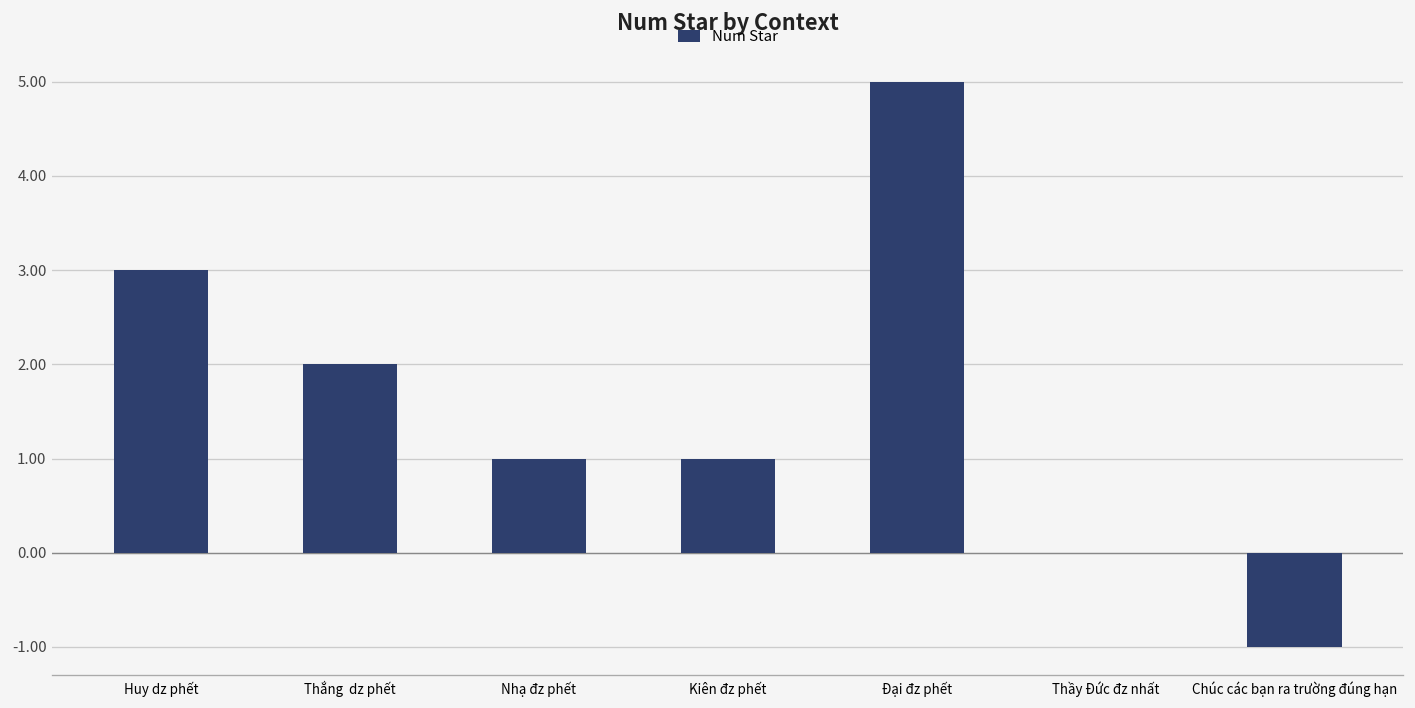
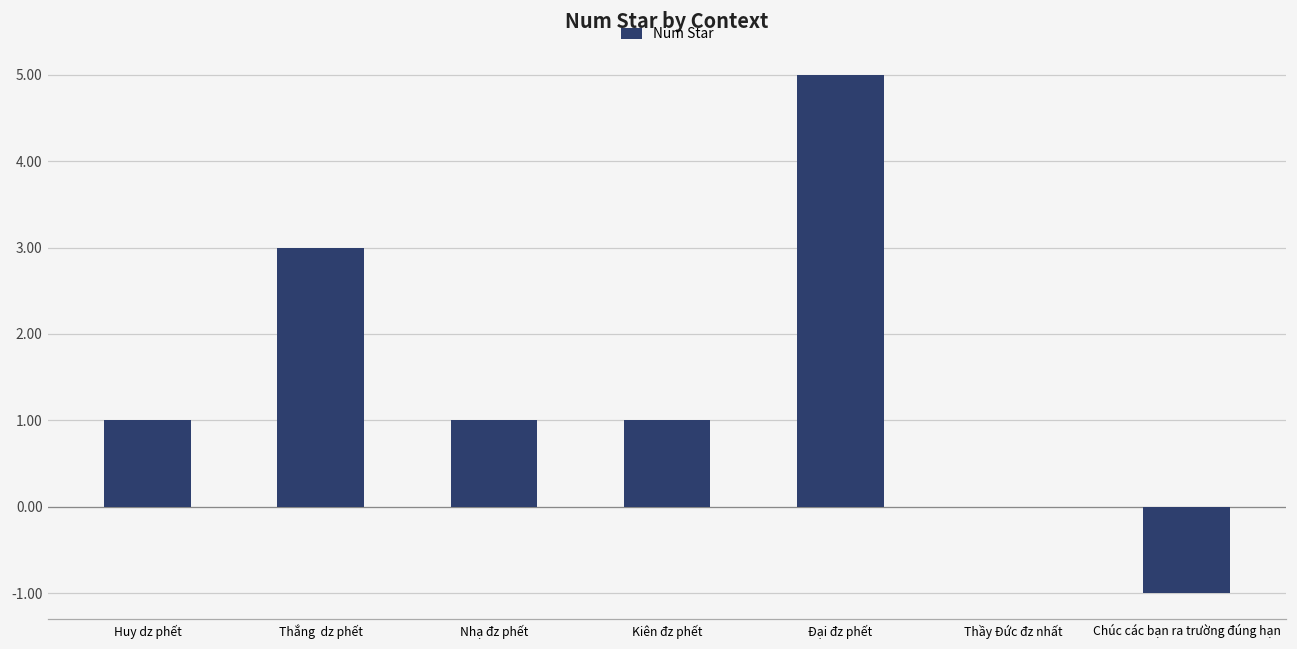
  {
-   "Huy dz phết": 3,
-   "Thắng dz phết": 2,
+   "Huy dz phết": 1,
+   "Thắng dz phết": 3,
    "Nhạ đz phết": 1,
    "Kiên đz phết": 1,
    "Đại đz phết": 5,
    "Thầy Đức đz nhất": 0,
    "Chúc các bạn ra trường đúng hạn": -1
  }
